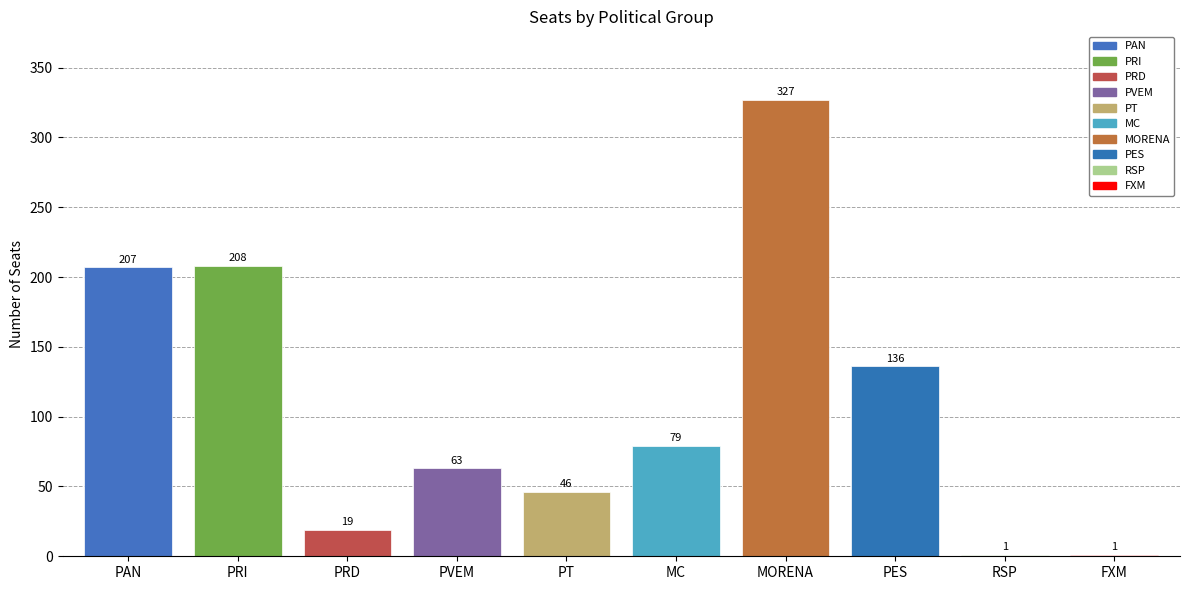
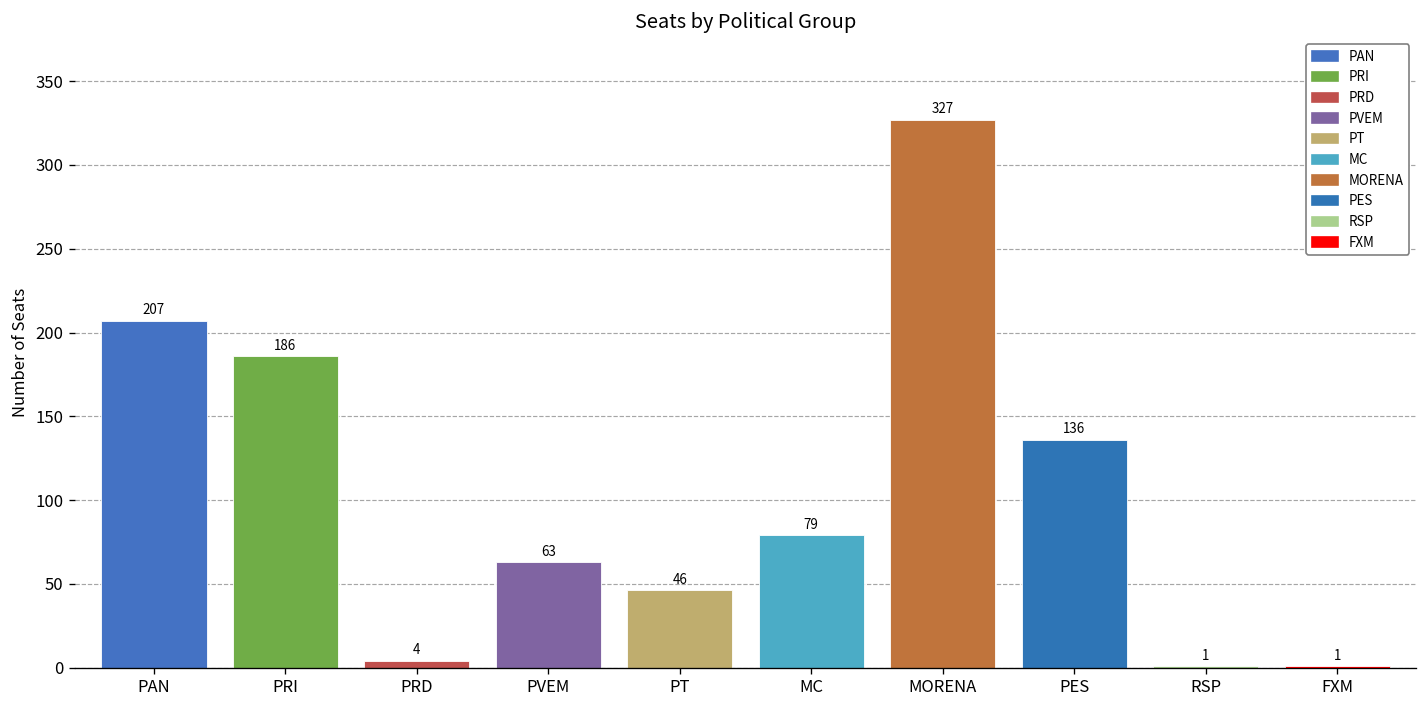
  {
    "PAN": 207,
-   "PRI": 208,
-   "PRD": 19,
+   "PRI": 186,
+   "PRD": 4,
    "PVEM": 63,
    "PT": 46,
    "MC": 79,
    "MORENA": 327,
    "PES": 136,
    "RSP": 1,
    "FXM": 1
  }
